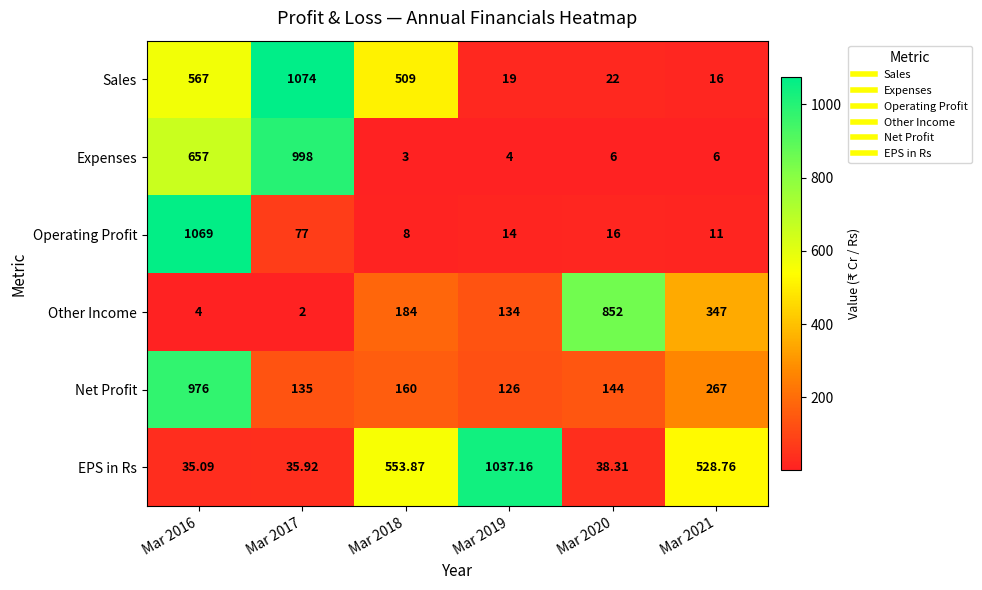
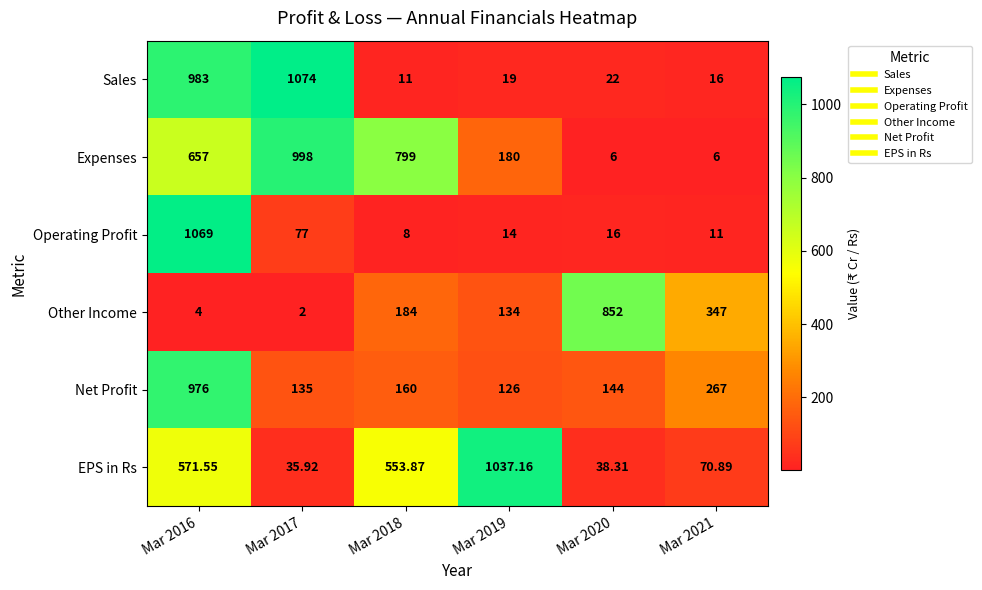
  {
    "Sales": {
-     "Mar 2016": 567,
+     "Mar 2016": 983,
      "Mar 2017": 1074,
-     "Mar 2018": 509,
+     "Mar 2018": 11,
      "Mar 2019": 19,
      "Mar 2020": 22,
      "Mar 2021": 16
    },
    "Expenses": {
      "Mar 2016": 657,
      "Mar 2017": 998,
-     "Mar 2018": 3,
-     "Mar 2019": 4,
+     "Mar 2018": 799,
+     "Mar 2019": 180,
      "Mar 2020": 6,
      "Mar 2021": 6
    },
    "Operating Profit": {
      "Mar 2016": 1069,
      "Mar 2017": 77,
      "Mar 2018": 8,
      "Mar 2019": 14,
      "Mar 2020": 16,
      "Mar 2021": 11
    },
    "Other Income": {
      "Mar 2016": 4,
      "Mar 2017": 2,
      "Mar 2018": 184,
      "Mar 2019": 134,
      "Mar 2020": 852,
      "Mar 2021": 347
    },
    "Net Profit": {
      "Mar 2016": 976,
      "Mar 2017": 135,
      "Mar 2018": 160,
      "Mar 2019": 126,
      "Mar 2020": 144,
      "Mar 2021": 267
    },
    "EPS in Rs": {
-     "Mar 2016": 35.09,
+     "Mar 2016": 571.55,
      "Mar 2017": 35.92,
      "Mar 2018": 553.87,
      "Mar 2019": 1037.16,
      "Mar 2020": 38.31,
-     "Mar 2021": 528.76
+     "Mar 2021": 70.89
    }
  }
